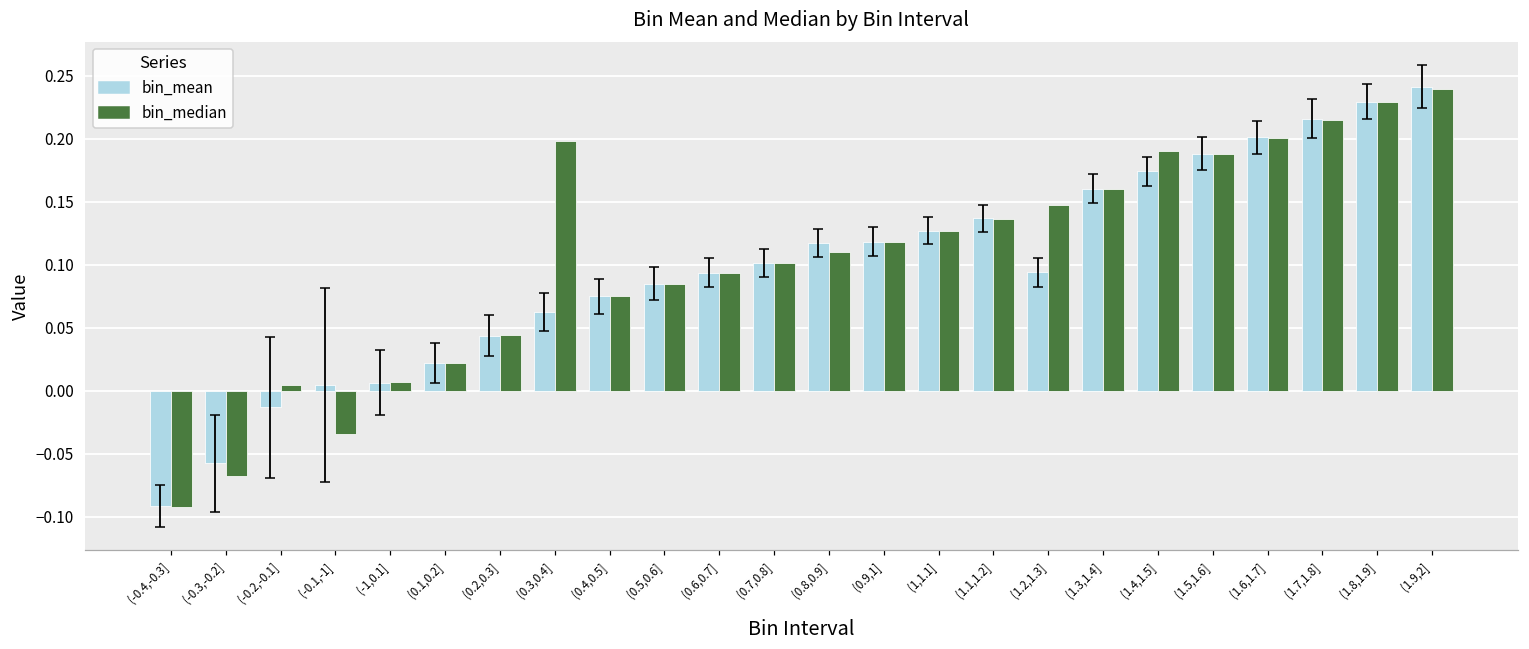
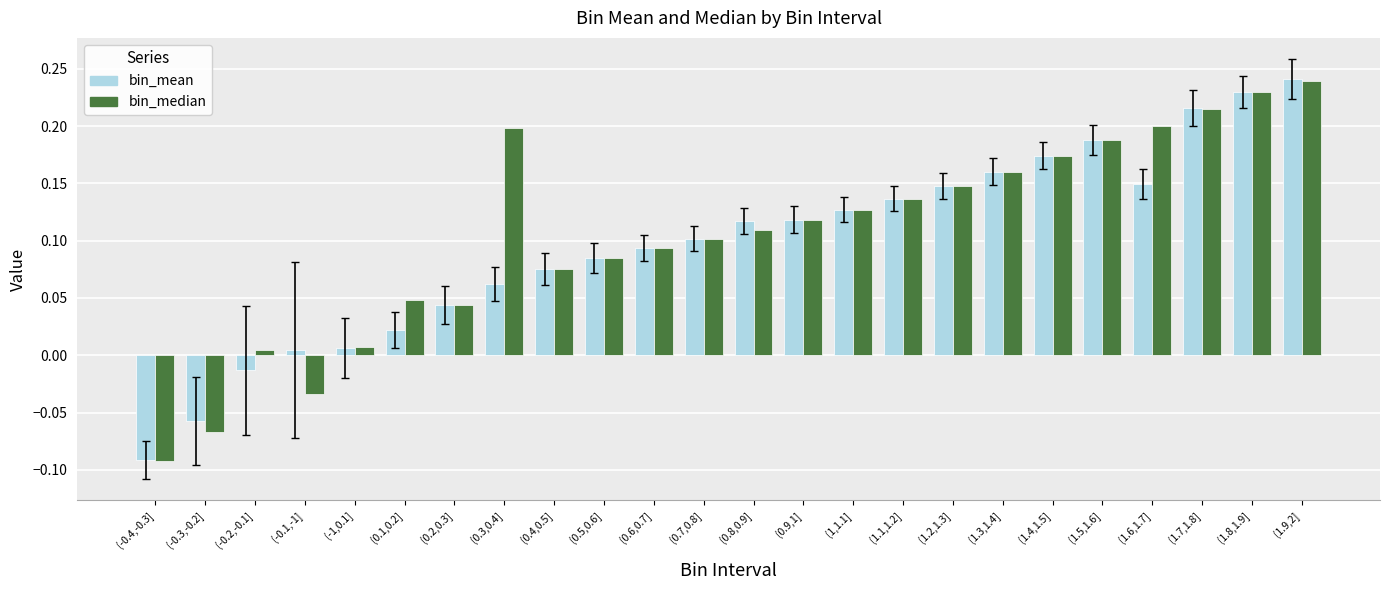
  {
    "bin_mean": {
      "(-0.4,-0.3]": -0.092,
      "(-0.3,-0.2]": -0.058,
      "(-0.2,-0.1]": -0.013,
      "(-0.1,-1]": 0.005,
      "(-1,0.1]": 0.006,
      "(0.1,0.2]": 0.022,
      "(0.2,0.3]": 0.044,
      "(0.3,0.4]": 0.062,
      "(0.4,0.5]": 0.075,
      "(0.5,0.6]": 0.085,
      "(0.6,0.7]": 0.094,
      "(0.7,0.8]": 0.102,
      "(0.8,0.9]": 0.117,
      "(0.9,1]": 0.118,
      "(1,1.1]": 0.127,
      "(1.1,1.2]": 0.137,
-     "(1.2,1.3]": 0.094,
+     "(1.2,1.3]": 0.148,
      "(1.3,1.4]": 0.160,
      "(1.4,1.5]": 0.174,
      "(1.5,1.6]": 0.188,
-     "(1.6,1.7]": 0.201,
+     "(1.6,1.7]": 0.149,
      "(1.7,1.8]": 0.216,
      "(1.8,1.9]": 0.229,
      "(1.9,2]": 0.241
    },
    "bin_median": {
      "(-0.4,-0.3]": -0.092,
      "(-0.3,-0.2]": -0.067,
      "(-0.2,-0.1]": 0.004,
      "(-0.1,-1]": -0.034,
      "(-1,0.1]": 0.007,
-     "(0.1,0.2]": 0.022,
+     "(0.1,0.2]": 0.048,
      "(0.2,0.3]": 0.044,
      "(0.3,0.4]": 0.198,
      "(0.4,0.5]": 0.075,
      "(0.5,0.6]": 0.085,
      "(0.6,0.7]": 0.094,
      "(0.7,0.8]": 0.102,
      "(0.8,0.9]": 0.110,
      "(0.9,1]": 0.118,
      "(1,1.1]": 0.127,
      "(1.1,1.2]": 0.136,
      "(1.2,1.3]": 0.147,
      "(1.3,1.4]": 0.160,
-     "(1.4,1.5]": 0.190,
+     "(1.4,1.5]": 0.174,
      "(1.5,1.6]": 0.188,
      "(1.6,1.7]": 0.200,
      "(1.7,1.8]": 0.215,
      "(1.8,1.9]": 0.229,
      "(1.9,2]": 0.239
    }
  }
